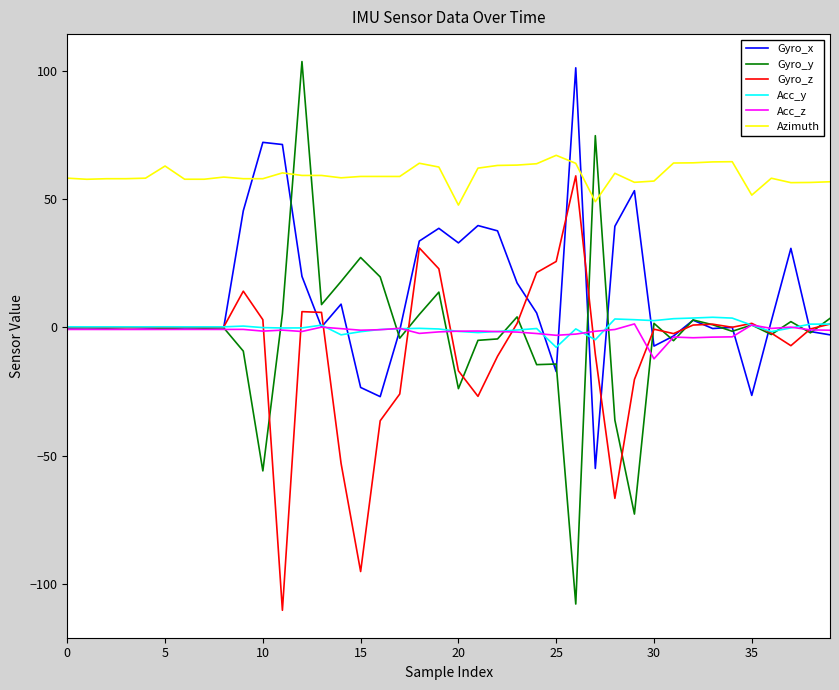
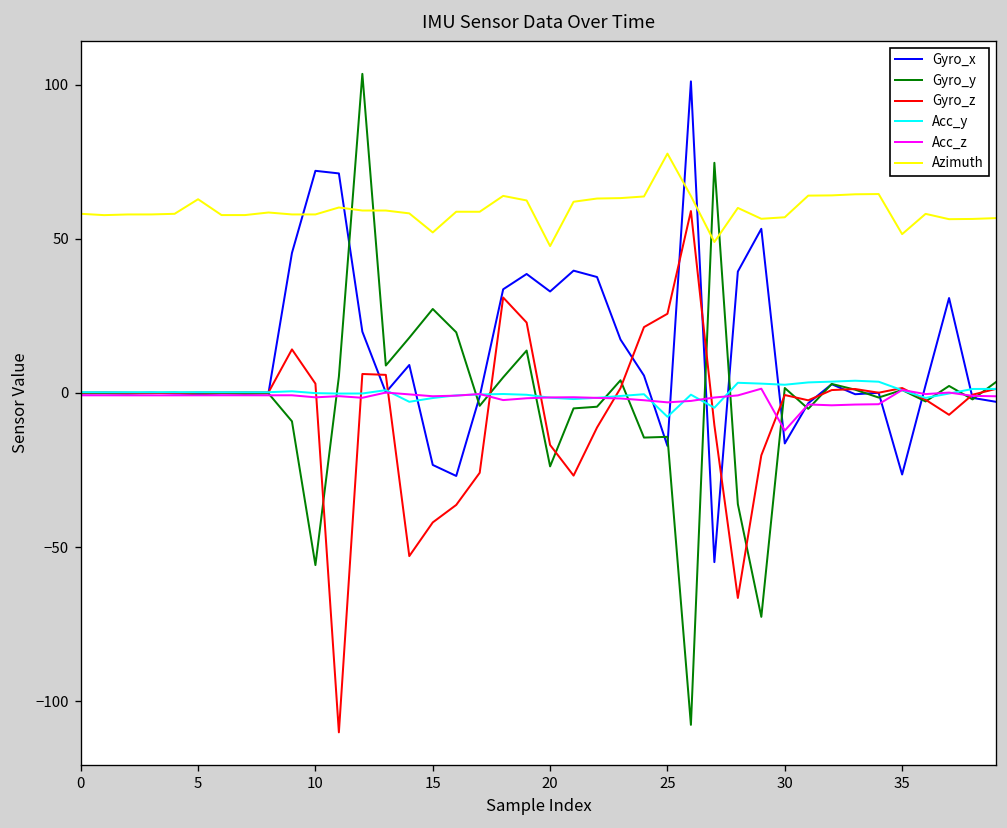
  {
    "Gyro_x": {
      "10": 72,
      "15": -23,
      "20": 33,
      "25": -17,
-     "30": -7,
+     "30": -16,
      "35": -26
    },
    "Gyro_y": {
      "10": -56,
      "15": 27,
      "20": -24,
      "25": -14,
      "30": 2
    },
    "Gyro_z": {
      "10": 3,
-     "15": -95,
+     "15": -42,
      "20": -17,
      "25": 26,
      "30": -1
    },
    "Acc_y": {
      "10": 0,
      "25": -8,
      "30": 3
    },
    "Acc_z": {
      "10": -1,
      "25": -3,
      "30": -12
    },
    "Azimuth": {
      "0": 58,
      "5": 63,
      "10": 58,
-     "15": 59,
+     "15": 52,
      "20": 48,
-     "25": 67,
+     "25": 78,
      "30": 57,
      "35": 52
    }
  }
